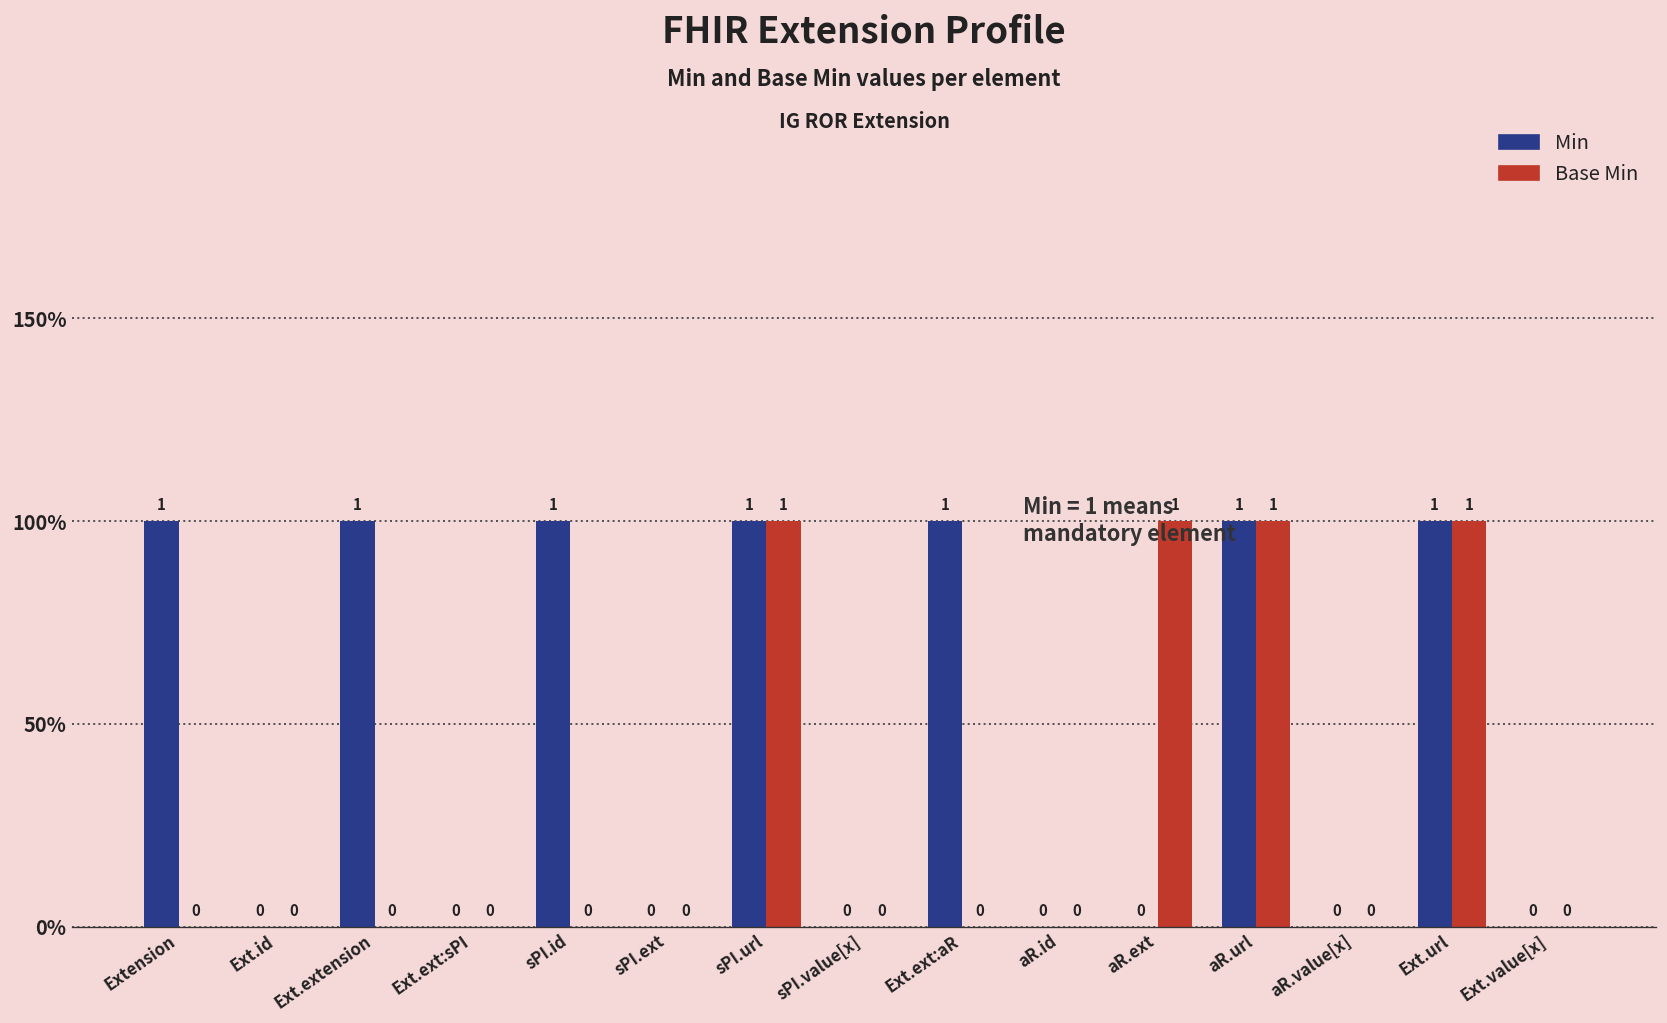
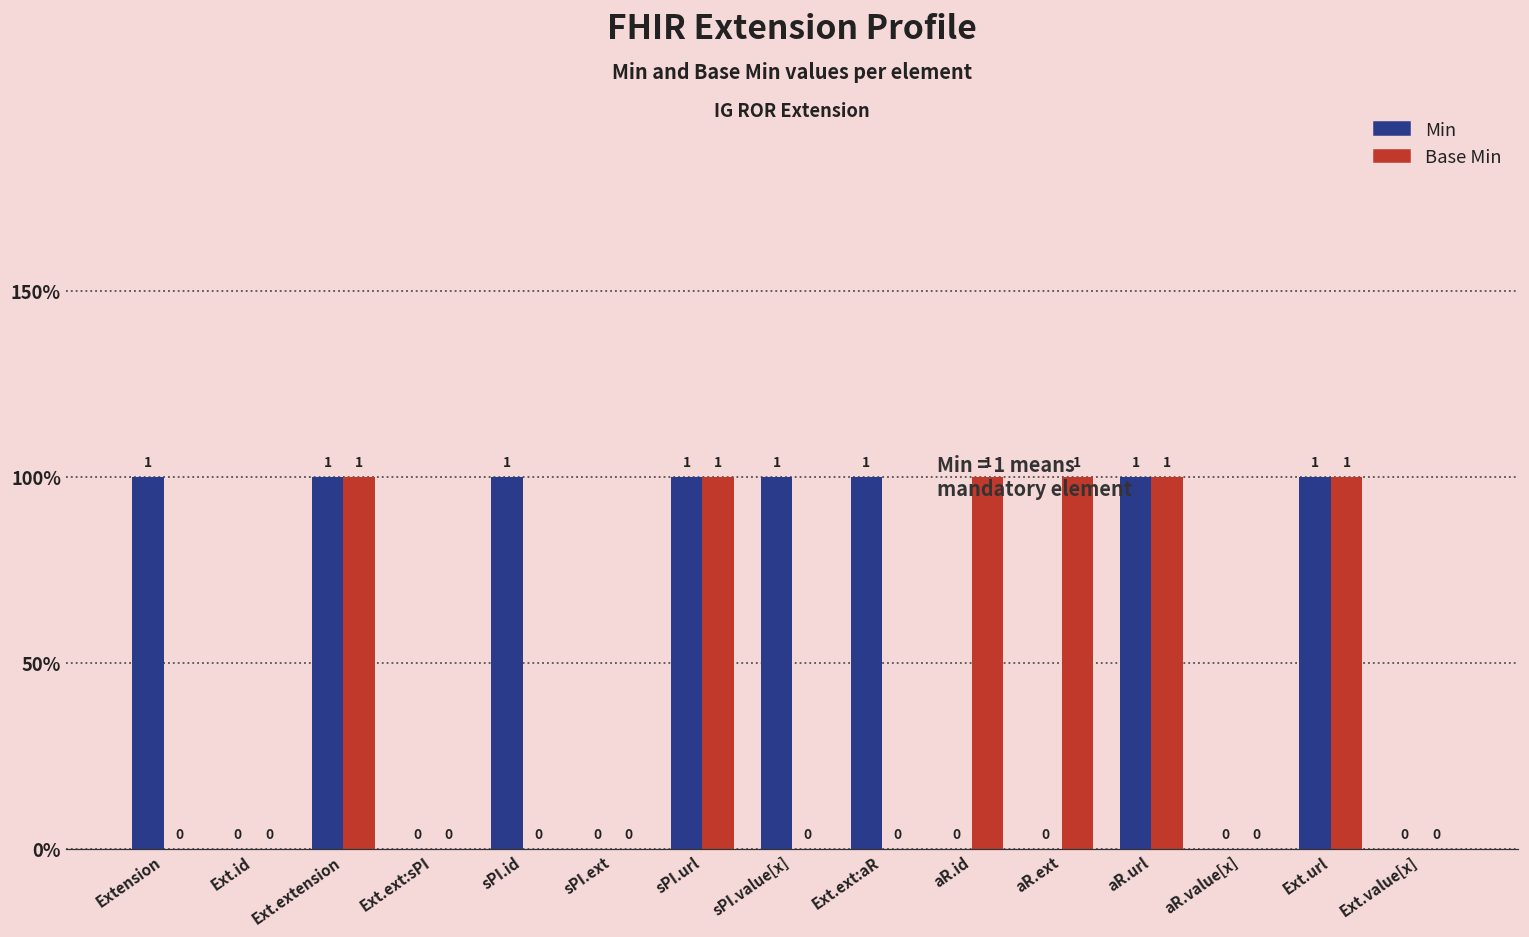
  {
    "Min": {
      "Extension": 1,
      "Ext.id": 0,
      "Ext.extension": 1,
      "Ext.ext:sPI": 0,
      "sPI.id": 1,
      "sPI.ext": 0,
      "sPI.url": 1,
-     "sPI.value[x]": 0,
+     "sPI.value[x]": 1,
      "Ext.ext:aR": 1,
      "aR.id": 0,
      "aR.ext": 0,
      "aR.url": 1,
      "aR.value[x]": 0,
      "Ext.url": 1,
      "Ext.value[x]": 0
    },
    "Base Min": {
      "Extension": 0,
      "Ext.id": 0,
-     "Ext.extension": 0,
+     "Ext.extension": 1,
      "Ext.ext:sPI": 0,
      "sPI.id": 0,
      "sPI.ext": 0,
      "sPI.url": 1,
      "sPI.value[x]": 0,
      "Ext.ext:aR": 0,
-     "aR.id": 0,
+     "aR.id": 1,
      "aR.ext": 1,
      "aR.url": 1,
      "aR.value[x]": 0,
      "Ext.url": 1,
      "Ext.value[x]": 0
    }
  }
